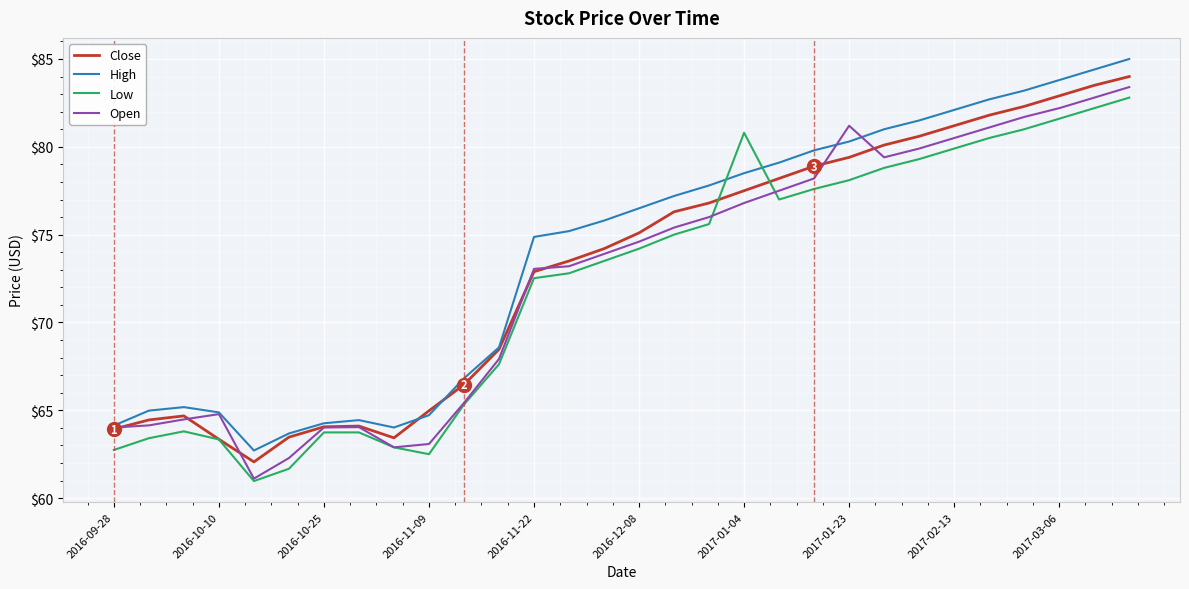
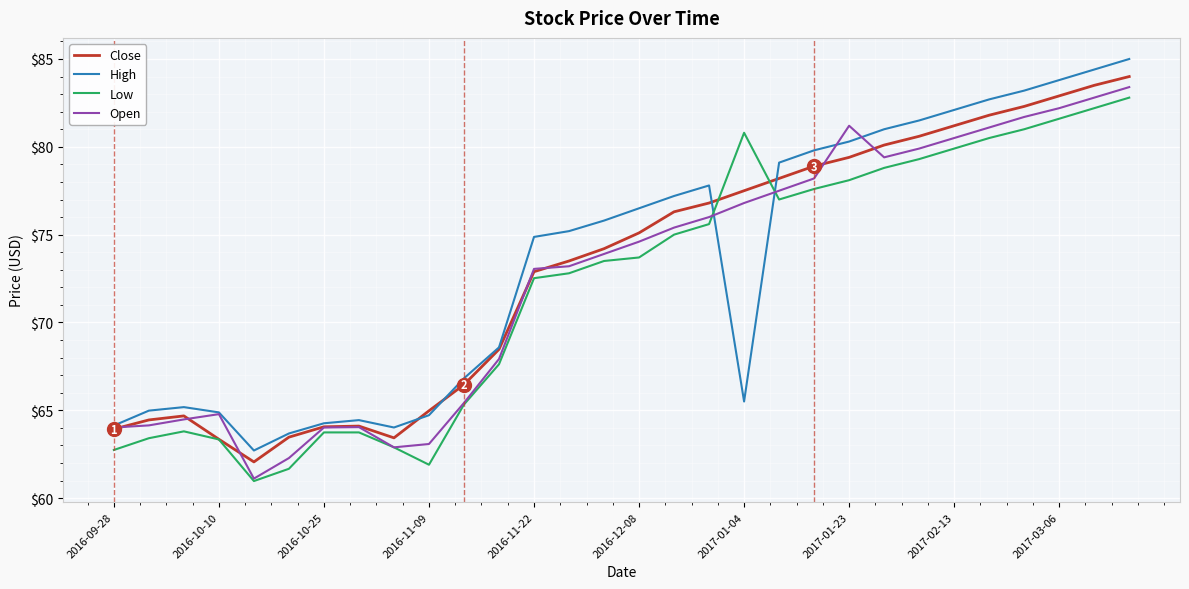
  {
    "High": {
      "2016-10-25": "$64.3",
      "2016-11-09": "$64.7",
      "2016-11-22": "$74.9",
      "2016-12-08": "$76.5",
-     "2017-01-04": "$78.5",
+     "2017-01-04": "$65.5",
      "2017-01-23": "$80.3",
      "2017-02-13": "$82.1",
      "2017-03-06": "$83.8"
    },
    "Low": {
      "2016-09-28": "$62.7",
      "2016-10-25": "$63.7",
-     "2016-11-09": "$62.5",
+     "2016-11-09": "$61.9",
      "2016-11-22": "$72.5",
-     "2016-12-08": "$74.2",
+     "2016-12-08": "$73.7",
      "2017-01-04": "$80.8",
      "2017-01-23": "$78.1",
      "2017-02-13": "$79.9",
      "2017-03-06": "$81.6"
    },
    "Open": {
      "2016-11-09": "$63.1",
      "2016-11-22": "$73.1",
      "2016-12-08": "$74.6",
      "2017-01-04": "$76.8",
      "2017-01-23": "$81.2",
      "2017-02-13": "$80.5",
      "2017-03-06": "$82.2"
    }
  }
